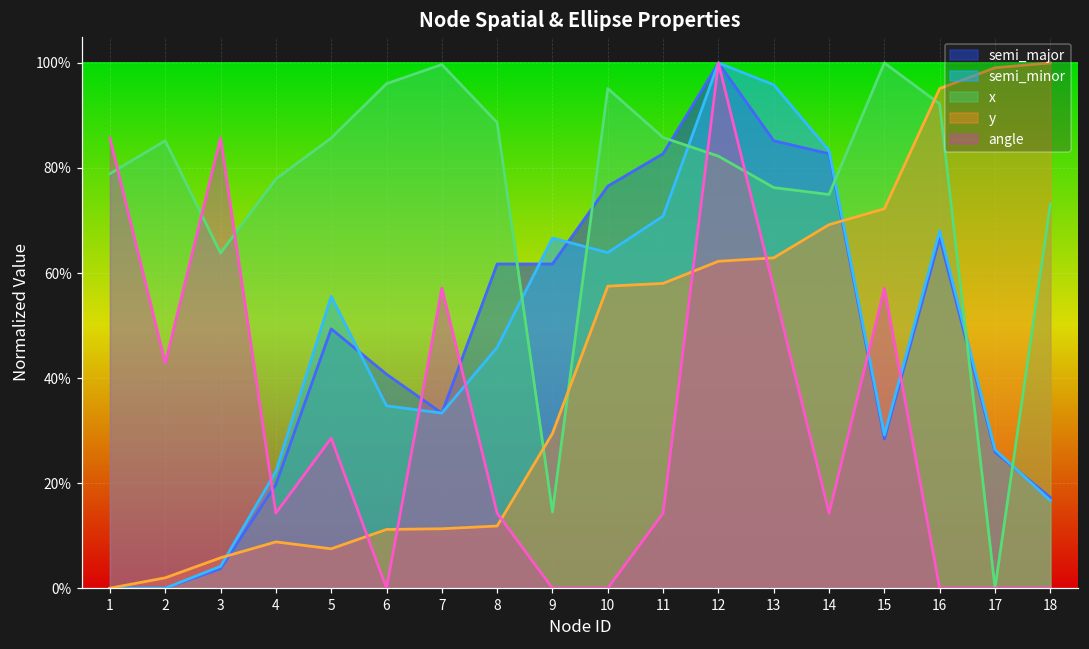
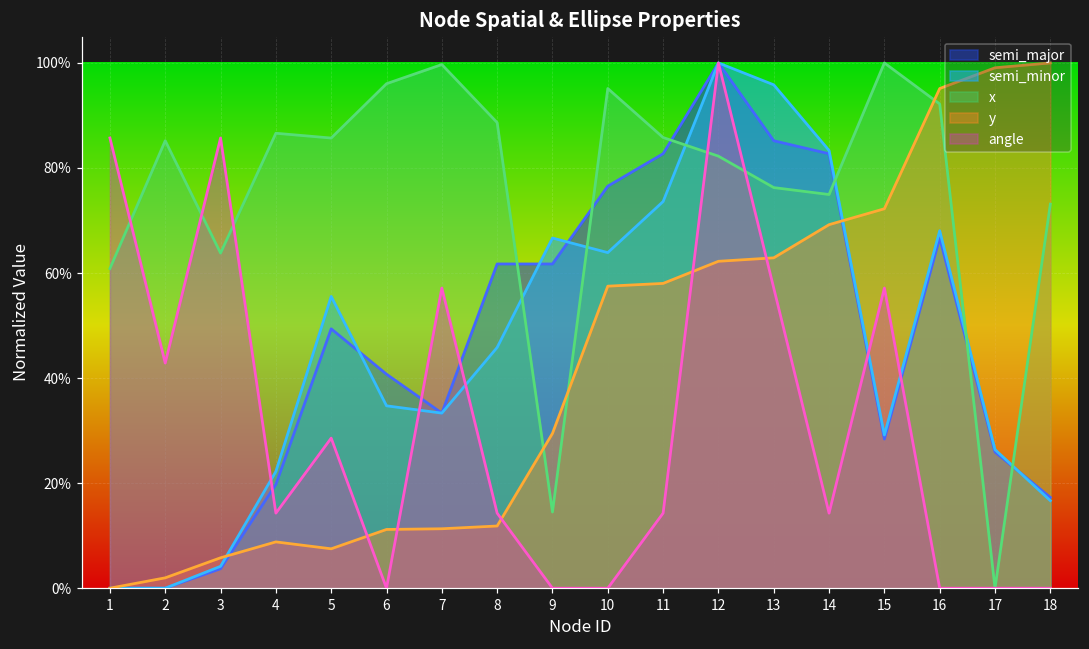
  {
    "semi_major": {
      "4": "20%",
      "5": "49%",
      "6": "41%",
      "8": "62%",
      "9": "62%",
      "10": "77%",
      "11": "83%",
      "13": "85%",
      "14": "83%",
      "15": "28%",
      "16": "67%",
      "18": "17%"
    },
    "semi_minor": {
      "4": "22%",
      "5": "56%",
      "6": "35%",
      "8": "46%",
      "9": "67%",
      "10": "64%",
-     "11": "71%",
+     "11": "74%",
      "13": "96%",
      "14": "83%",
      "15": "29%",
      "16": "68%",
      "18": "17%"
    },
    "x": {
-     "1": "79%",
+     "1": "61%",
      "2": "85%",
      "3": "64%",
-     "4": "78%",
+     "4": "87%",
      "5": "86%",
      "6": "96%",
      "7": "100%",
      "8": "89%",
      "9": "15%",
      "10": "95%",
      "11": "86%",
      "12": "82%",
      "13": "76%",
      "14": "75%",
      "15": "100%",
      "16": "92%",
      "18": "73%"
    },
    "y": {
      "2": "2%",
      "3": "6%",
      "4": "9%",
      "5": "8%",
      "6": "11%",
      "7": "11%",
      "8": "12%",
      "9": "29%",
      "10": "57%",
      "11": "58%",
      "12": "62%",
      "13": "63%",
      "14": "69%",
      "15": "72%",
      "16": "95%"
    },
    "angle": {
      "1": "86%",
      "2": "43%",
      "3": "86%",
      "4": "14%",
      "5": "29%",
      "6": "0%",
      "7": "57%",
      "8": "14%",
      "9": "0%",
      "10": "0%",
      "11": "14%",
      "13": "57%",
      "14": "14%",
      "15": "57%",
      "16": "0%",
      "18": "0%"
    }
  }
